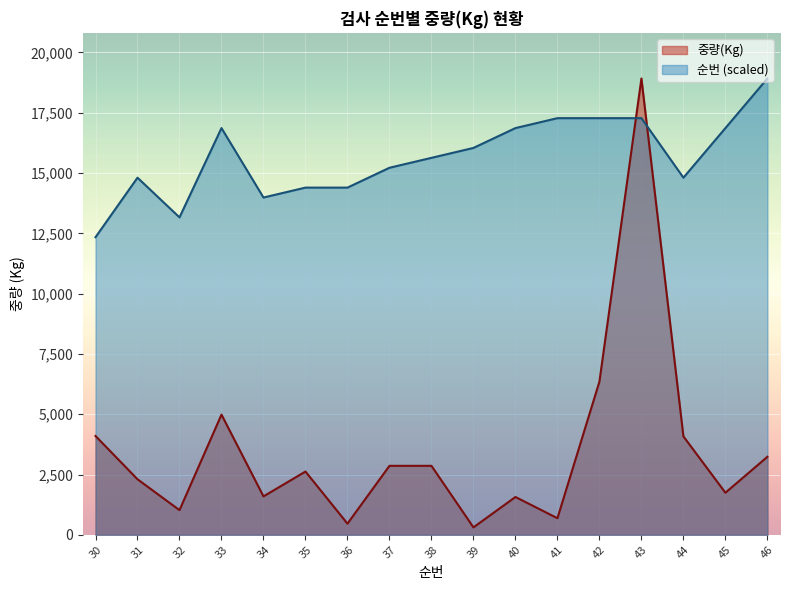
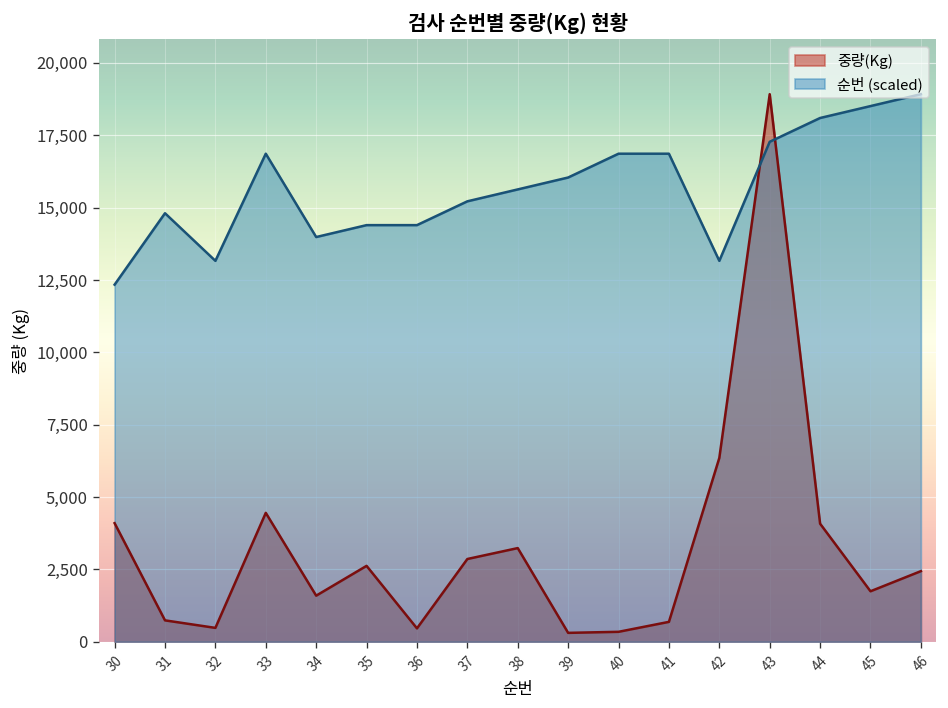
  {
    "중량(Kg)": {
      "30": "4,100",
-     "31": "2,300",
-     "32": "1,000",
-     "33": "5,000",
+     "31": "700",
+     "32": "500",
+     "33": "4,500",
      "34": "1,600",
      "35": "2,600",
      "36": "500",
      "37": "2,900",
-     "38": "2,900",
+     "38": "3,200",
      "39": "300",
-     "40": "1,600",
+     "40": "300",
      "41": "700",
      "42": "6,400",
      "43": "18,900",
      "44": "4,100",
      "45": "1,700",
-     "46": "3,200"
+     "46": "2,400"
    },
    "순번 (scaled)": {
      "30": "12,300",
      "31": "14,800",
      "32": "13,200",
      "33": "16,900",
      "34": "14,000",
      "35": "14,400",
      "36": "14,400",
      "37": "15,200",
      "38": "15,600",
      "39": "16,000",
      "40": "16,900",
-     "41": "17,300",
-     "42": "17,300",
+     "41": "16,900",
+     "42": "13,200",
      "43": "17,300",
-     "44": "14,800",
-     "45": "16,900"
+     "44": "18,100",
+     "45": "18,500"
    }
  }
